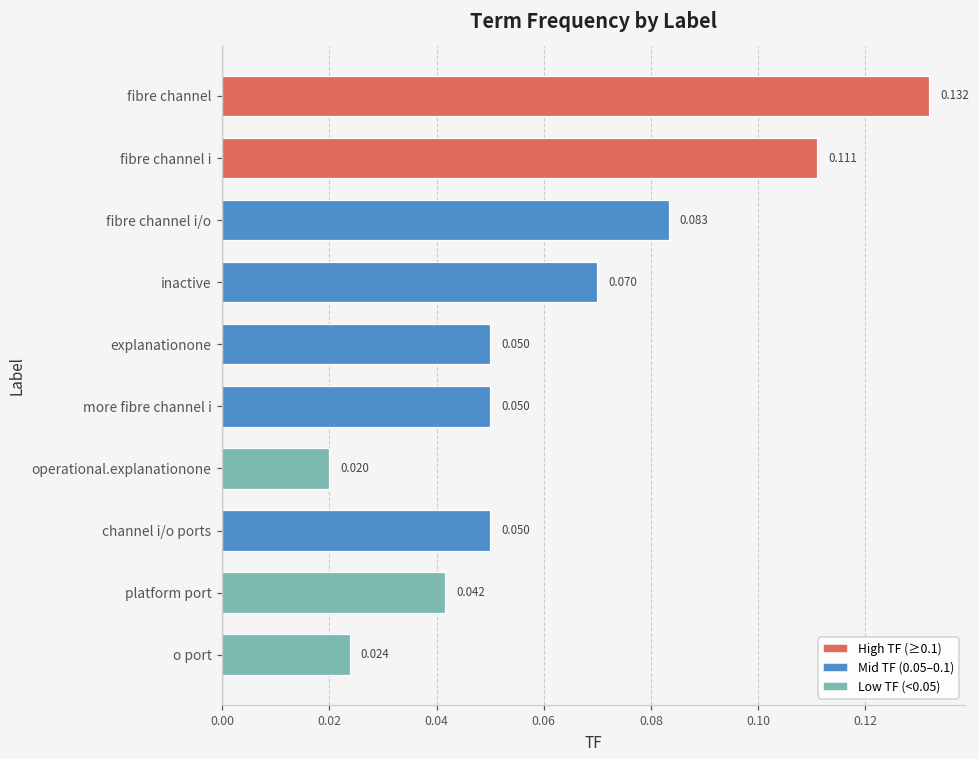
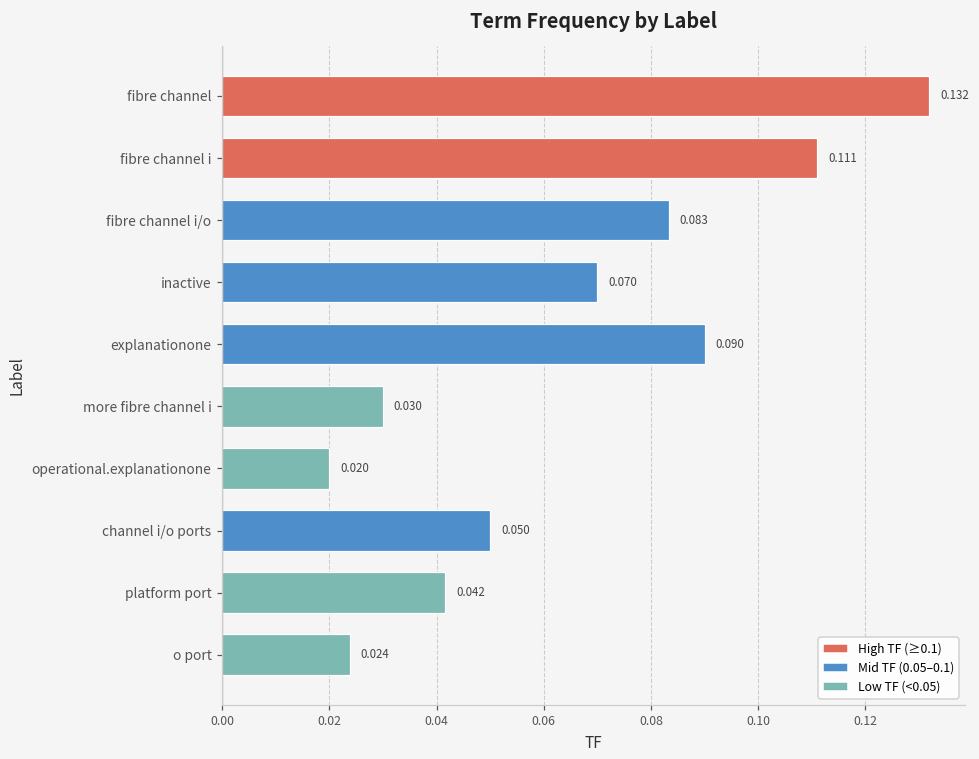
  {
    "fibre channel": 0.132,
    "fibre channel i": 0.111,
    "fibre channel i/o": 0.083,
    "inactive": 0.070,
-   "explanationone": 0.050,
-   "more fibre channel i": 0.050,
+   "explanationone": 0.090,
+   "more fibre channel i": 0.030,
    "operational.explanationone": 0.020,
    "channel i/o ports": 0.050,
    "platform port": 0.042,
    "o port": 0.024
  }
